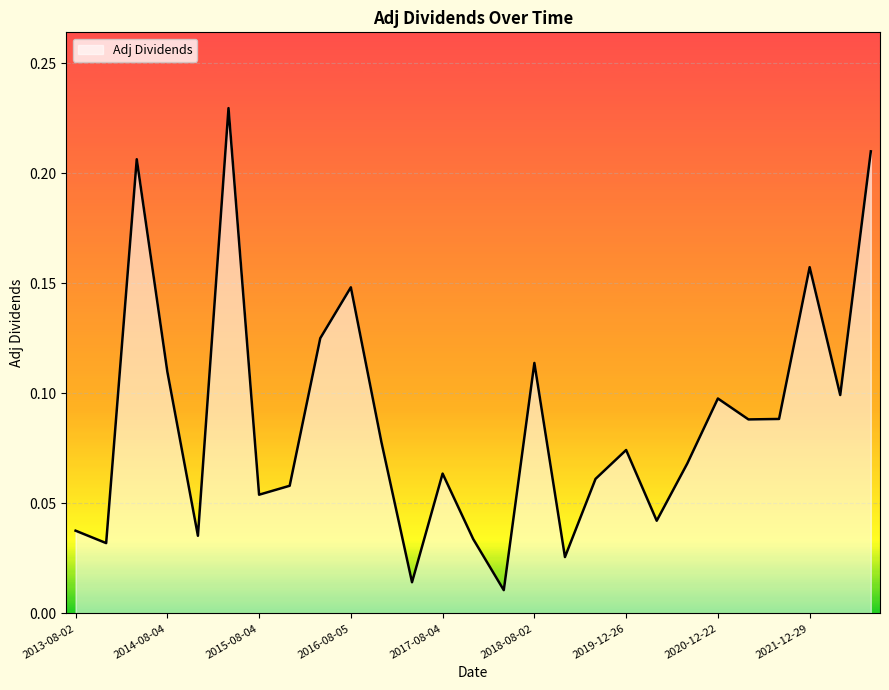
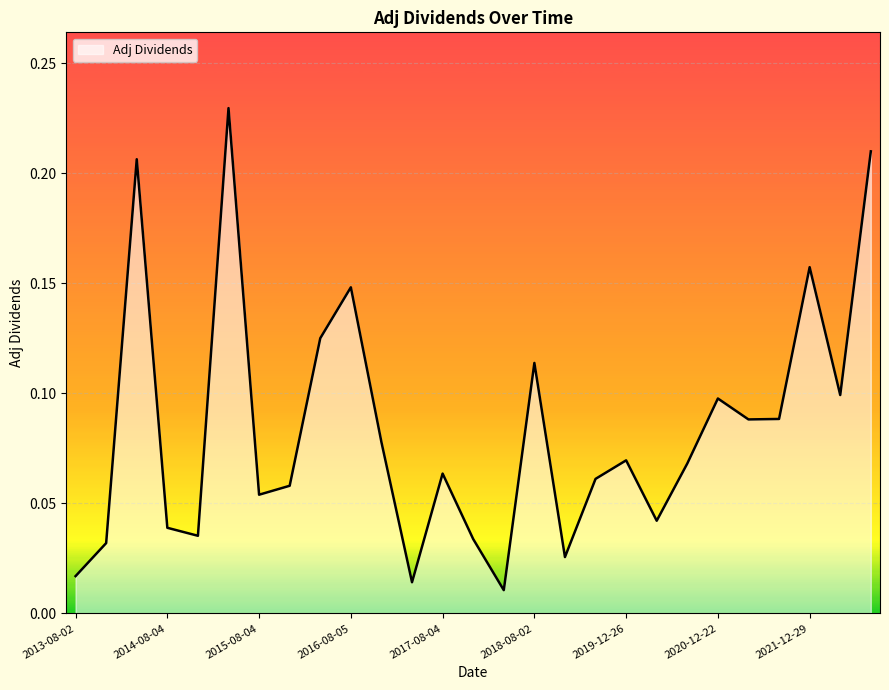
  {
-   "2013-08-02": 0.038,
-   "2014-08-04": 0.110,
+   "2013-08-02": 0.017,
+   "2014-08-04": 0.039,
    "2015-08-04": 0.054,
    "2016-08-05": 0.148,
    "2017-08-04": 0.064,
    "2018-08-02": 0.114,
-   "2019-12-26": 0.074,
+   "2019-12-26": 0.070,
    "2020-12-22": 0.098,
    "2021-12-29": 0.157
  }
